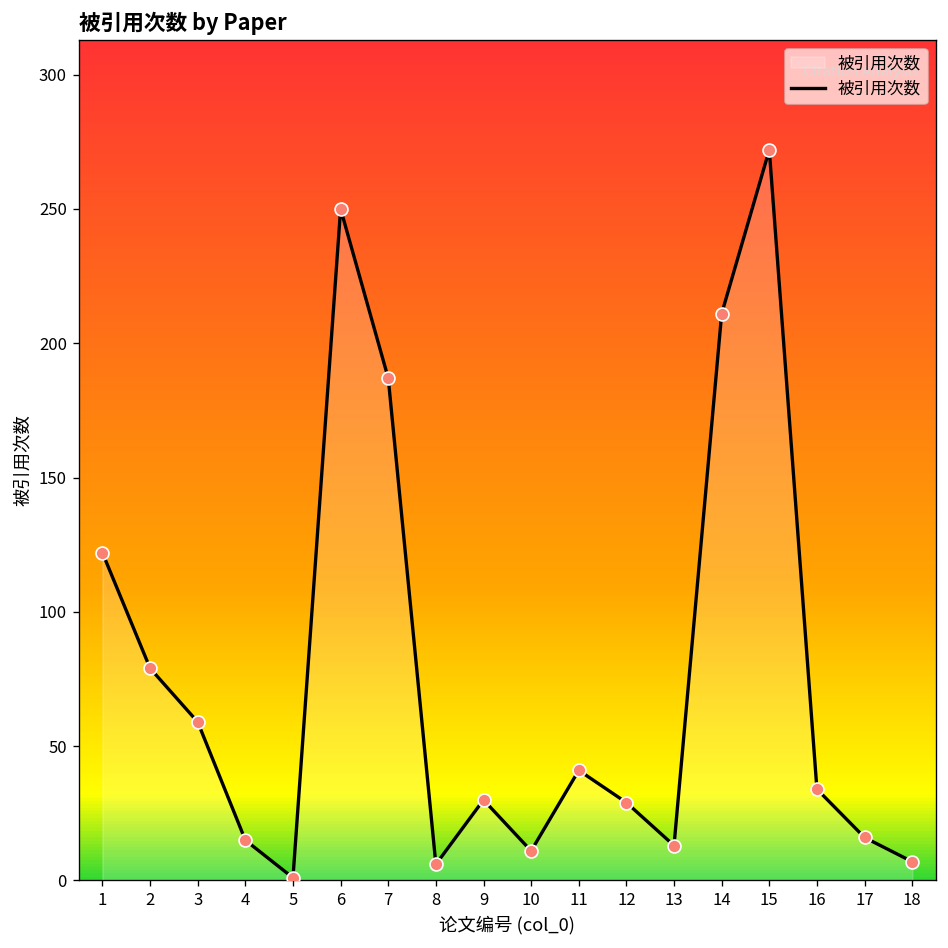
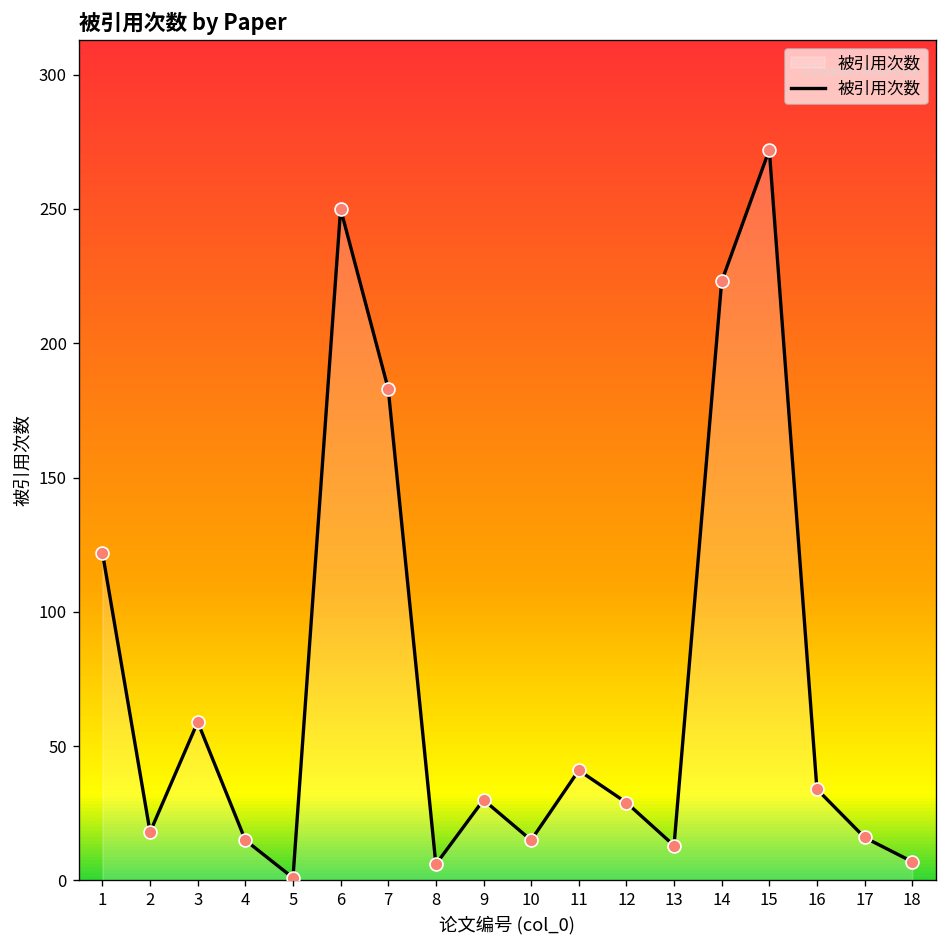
  {
    "1": 122,
-   "2": 79,
+   "2": 18,
    "3": 59,
    "4": 15,
    "5": 1,
    "6": 250,
-   "7": 187,
+   "7": 183,
    "8": 6,
    "9": 30,
-   "10": 11,
+   "10": 15,
    "11": 41,
    "12": 29,
    "13": 13,
-   "14": 211,
+   "14": 223,
    "15": 272,
    "16": 34,
    "17": 16,
    "18": 7
  }
